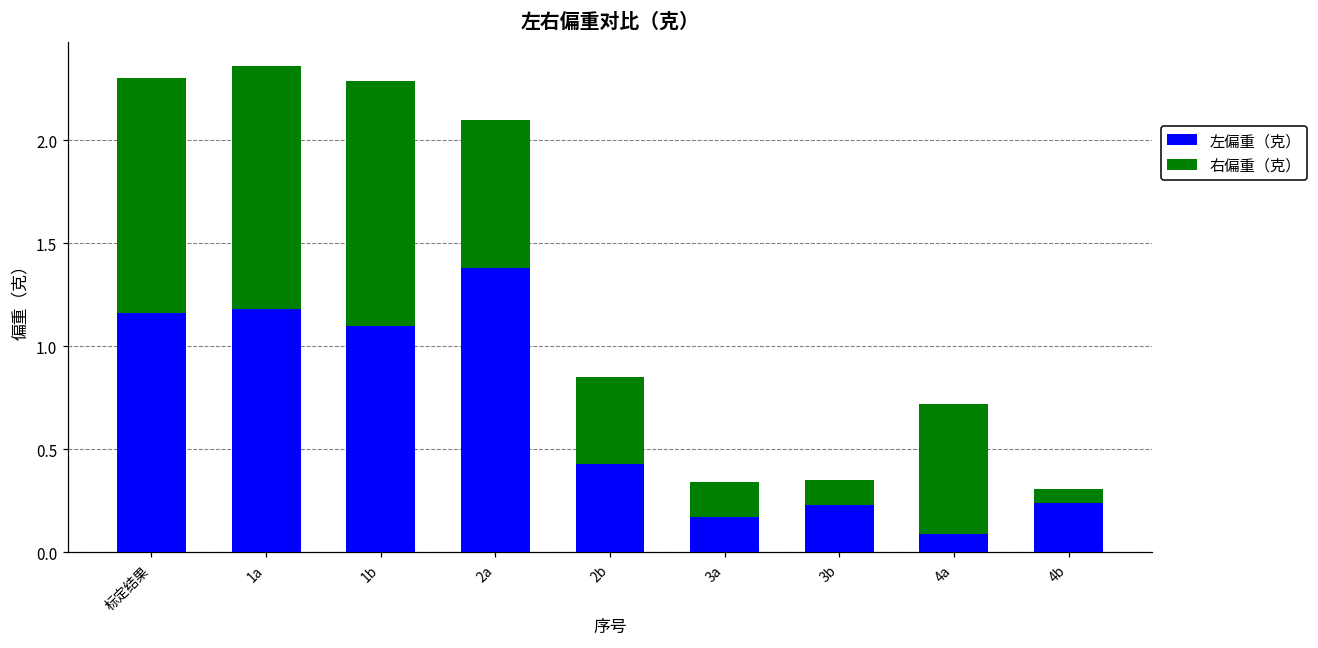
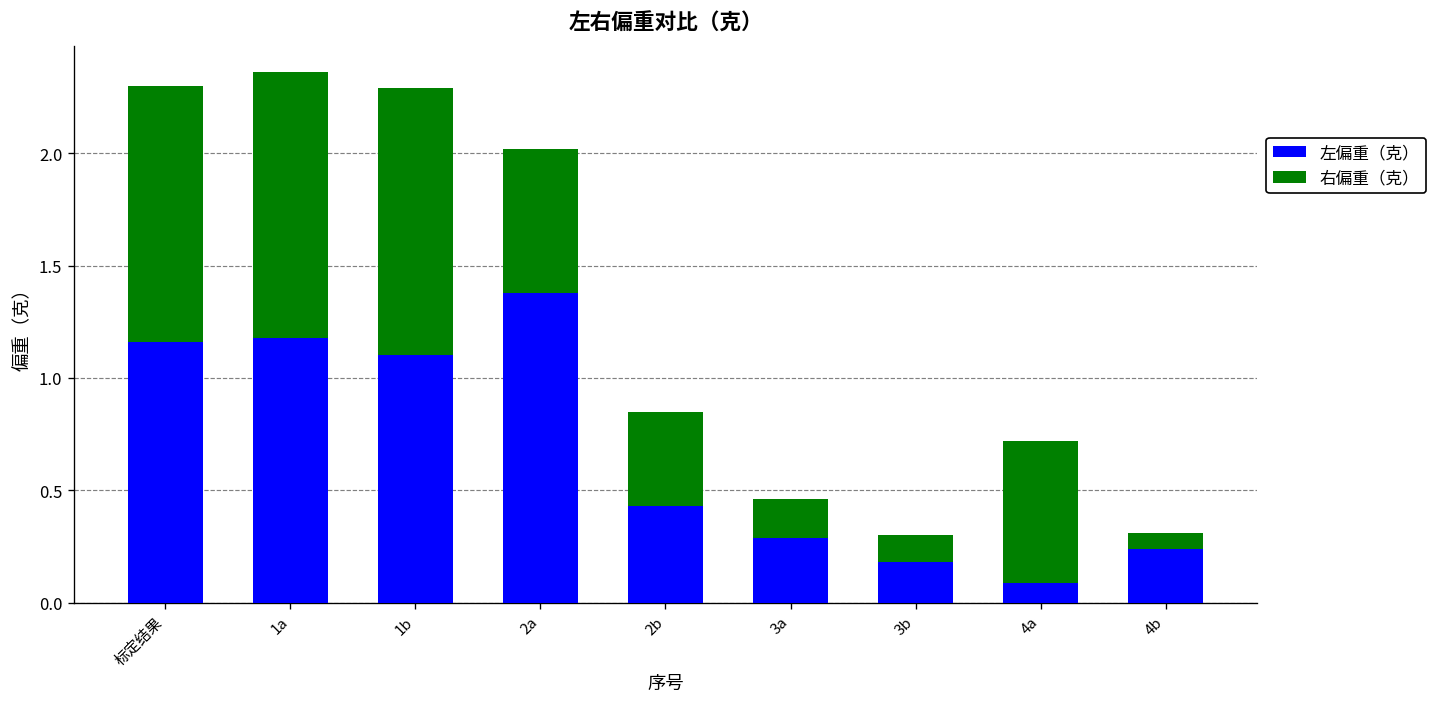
  {
    "左偏重（克）": {
      "标定结果": 1.16,
      "1a": 1.18,
      "1b": 1.10,
      "2a": 1.38,
      "2b": 0.43,
-     "3a": 0.17,
-     "3b": 0.23,
+     "3a": 0.29,
+     "3b": 0.18,
      "4a": 0.09,
      "4b": 0.24
    },
    "右偏重（克）": {
      "标定结果": 1.14,
      "1a": 1.18,
      "1b": 1.19,
-     "2a": 0.72,
+     "2a": 0.64,
      "2b": 0.42,
      "3a": 0.17,
      "3b": 0.12,
      "4a": 0.63,
      "4b": 0.07
    }
  }
